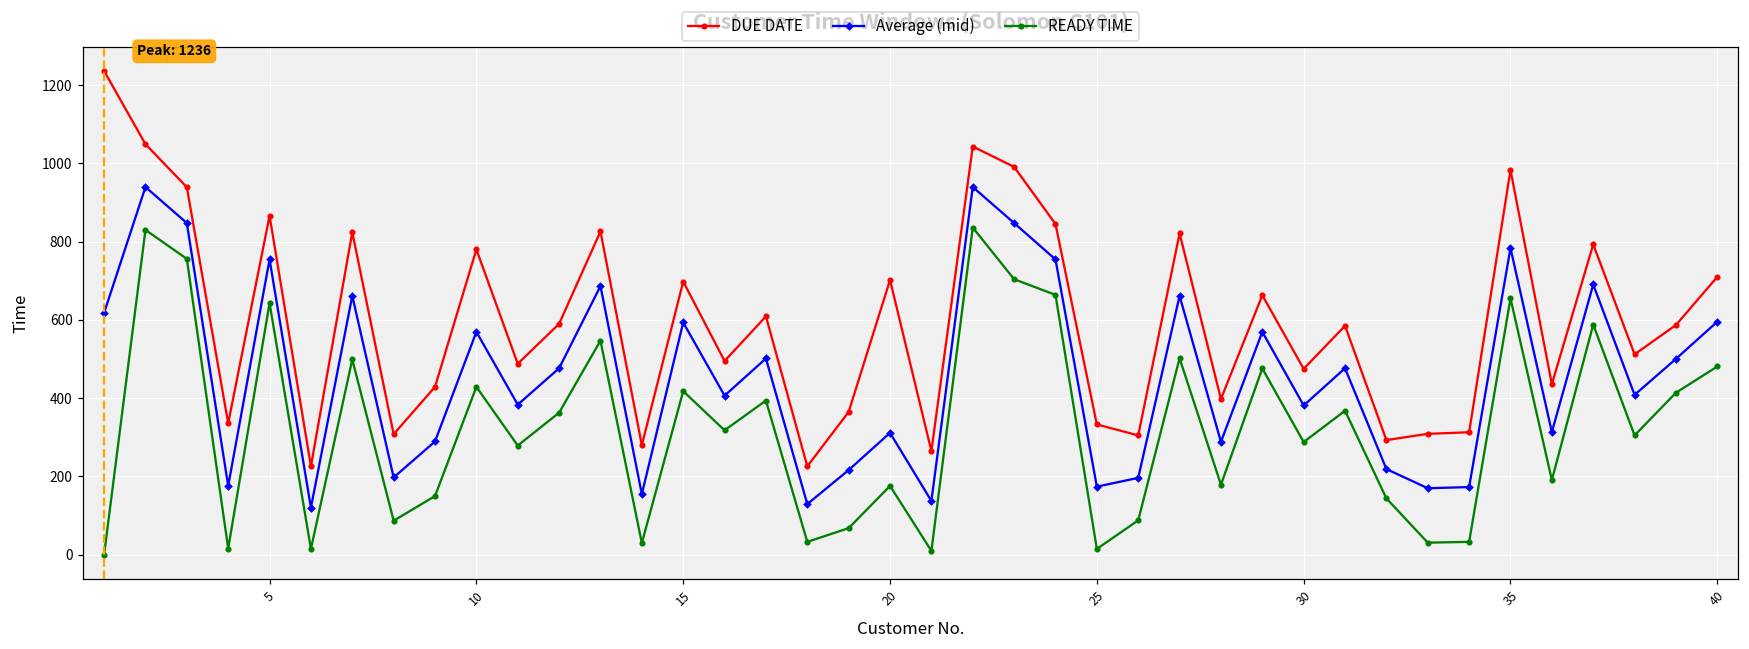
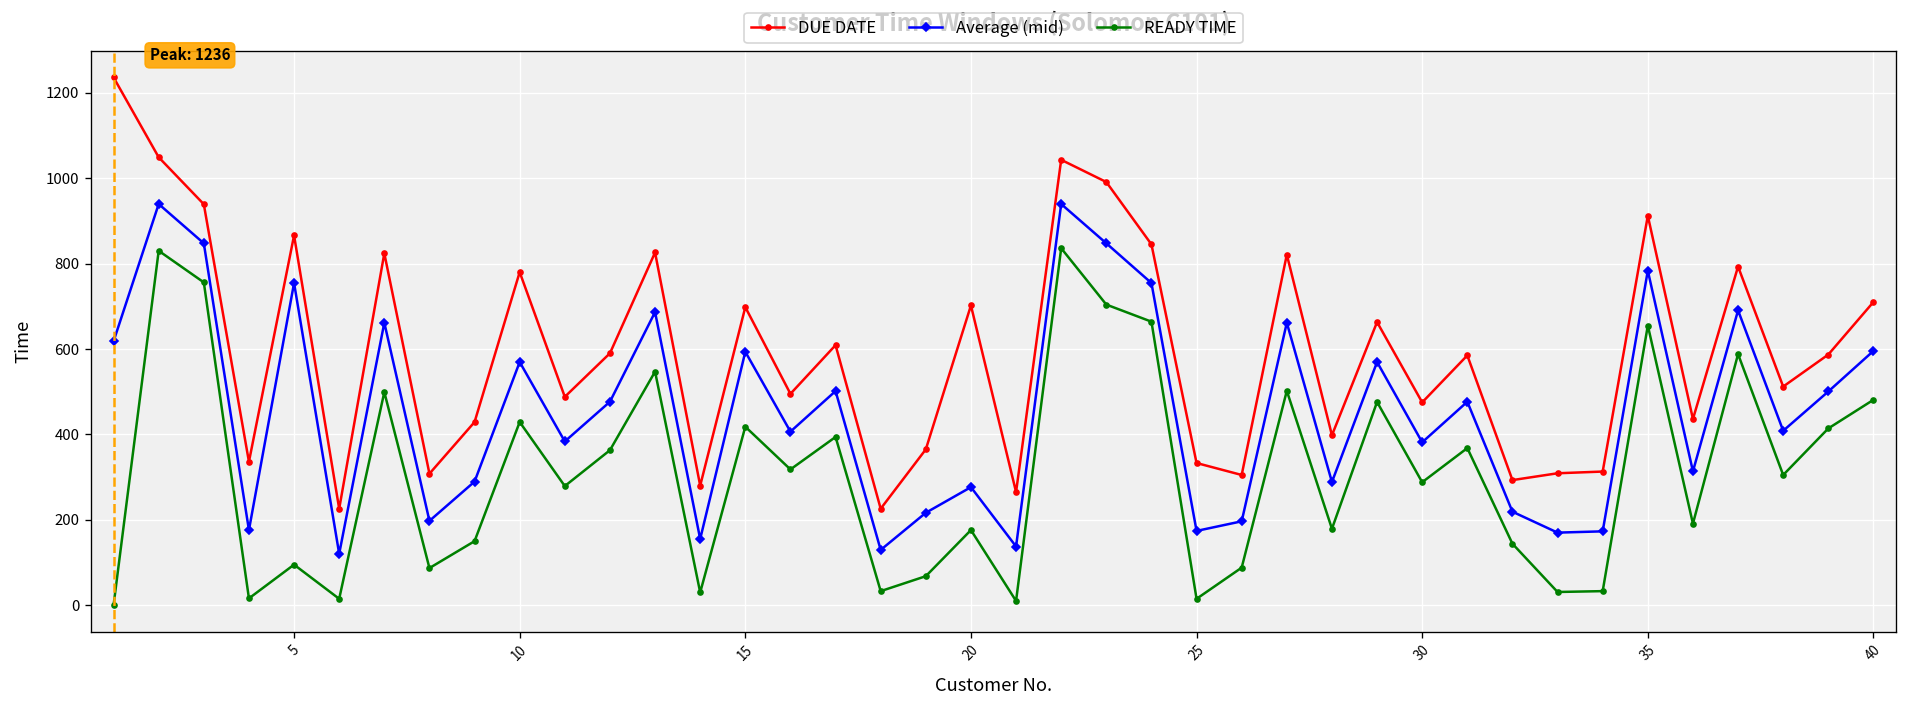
  {
    "DUE DATE": {
      "5": 870,
      "10": 780,
      "15": 700,
      "20": 700,
      "25": 330,
      "30": 480,
-     "35": 980,
+     "35": 910,
      "40": 710
    },
    "Average (mid)": {
      "5": 750,
      "10": 570,
      "15": 590,
-     "20": 310,
+     "20": 280,
      "25": 170,
      "30": 380,
      "35": 780,
      "40": 600
    },
    "READY TIME": {
-     "5": 640,
+     "5": 100,
      "10": 430,
      "15": 420,
      "20": 180,
      "25": 20,
      "30": 290,
      "35": 660,
      "40": 480
    }
  }
